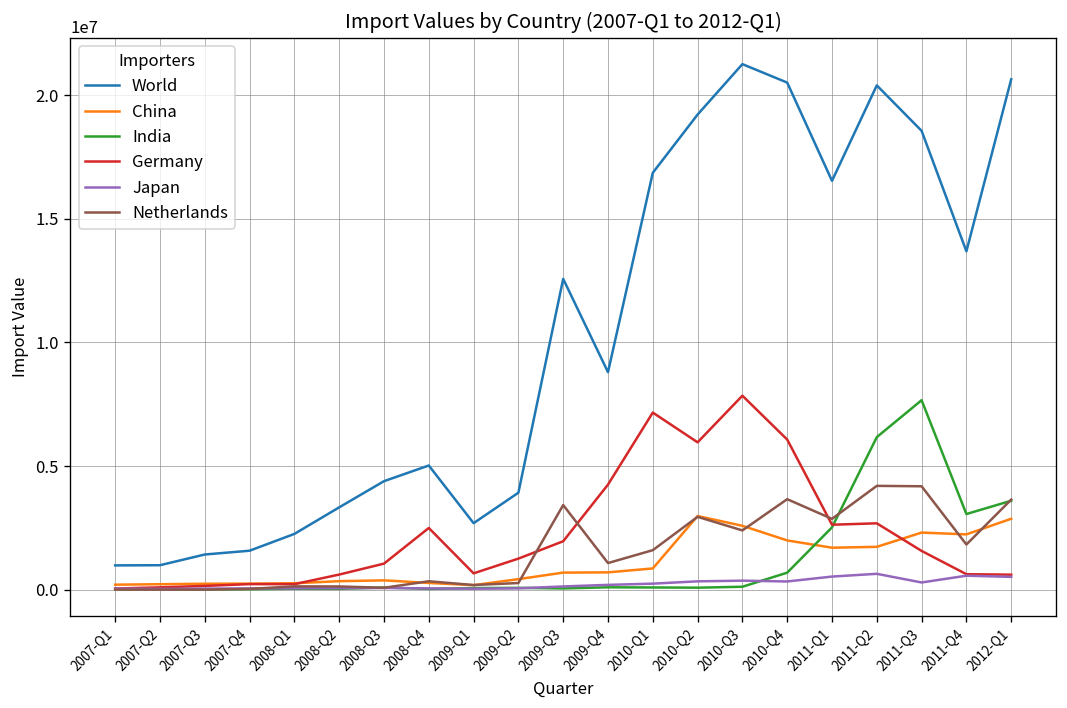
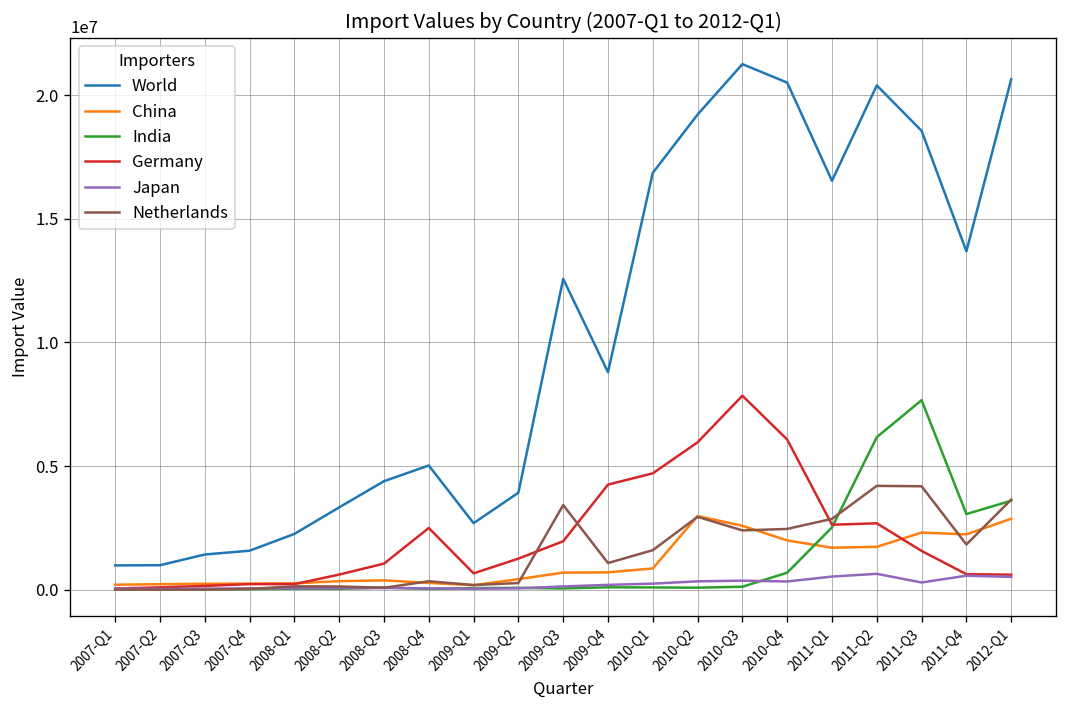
  {
    "World": {
      "2007-Q1": 1000000,
      "2007-Q2": 1000000,
      "2007-Q3": 1400000,
      "2007-Q4": 1600000,
      "2008-Q1": 2300000,
      "2008-Q2": 3300000,
      "2008-Q3": 4400000,
      "2008-Q4": 5000000,
      "2009-Q1": 2700000,
      "2009-Q2": 3900000,
      "2009-Q3": 12600000,
      "2009-Q4": 8800000,
      "2010-Q1": 16900000,
      "2010-Q2": 19200000,
      "2010-Q3": 21300000,
      "2010-Q4": 20500000,
      "2011-Q1": 16500000,
      "2011-Q2": 20400000,
      "2011-Q3": 18600000,
      "2011-Q4": 13700000,
      "2012-Q1": 20600000
    },
    "China": {
      "2007-Q1": 200000,
      "2007-Q2": 200000,
      "2008-Q2": 300000,
      "2008-Q3": 400000,
      "2009-Q2": 400000,
      "2009-Q3": 700000,
      "2009-Q4": 700000,
      "2010-Q1": 900000,
      "2010-Q3": 2600000,
      "2010-Q4": 2000000,
      "2011-Q1": 1700000,
      "2011-Q2": 1700000,
      "2011-Q3": 2300000,
      "2011-Q4": 2200000,
      "2012-Q1": 2900000
    },
    "India": {
      "2010-Q1": 100000,
      "2010-Q2": 100000,
      "2010-Q3": 100000,
      "2010-Q4": 700000,
      "2011-Q2": 6200000,
      "2011-Q3": 7700000,
      "2011-Q4": 3100000
    },
    "Germany": {
      "2008-Q2": 600000,
      "2008-Q3": 1100000,
      "2008-Q4": 2500000,
      "2009-Q1": 700000,
      "2009-Q2": 1300000,
      "2009-Q3": 2000000,
      "2009-Q4": 4200000,
-     "2010-Q1": 7200000,
+     "2010-Q1": 4700000,
      "2010-Q2": 6000000,
      "2010-Q3": 7800000,
      "2010-Q4": 6100000,
      "2011-Q2": 2700000,
      "2011-Q3": 1600000
    },
    "Japan": {
      "2010-Q1": 200000,
      "2010-Q2": 300000,
      "2010-Q3": 400000,
      "2010-Q4": 300000,
      "2011-Q1": 500000,
      "2011-Q2": 600000,
      "2011-Q3": 300000
    },
    "Netherlands": {
      "2009-Q2": 300000,
      "2009-Q3": 3400000,
      "2009-Q4": 1100000,
      "2010-Q1": 1600000,
      "2010-Q3": 2400000,
-     "2010-Q4": 3700000,
+     "2010-Q4": 2500000,
      "2011-Q1": 2900000,
      "2011-Q2": 4200000,
      "2011-Q3": 4200000,
      "2011-Q4": 1800000
    }
  }
